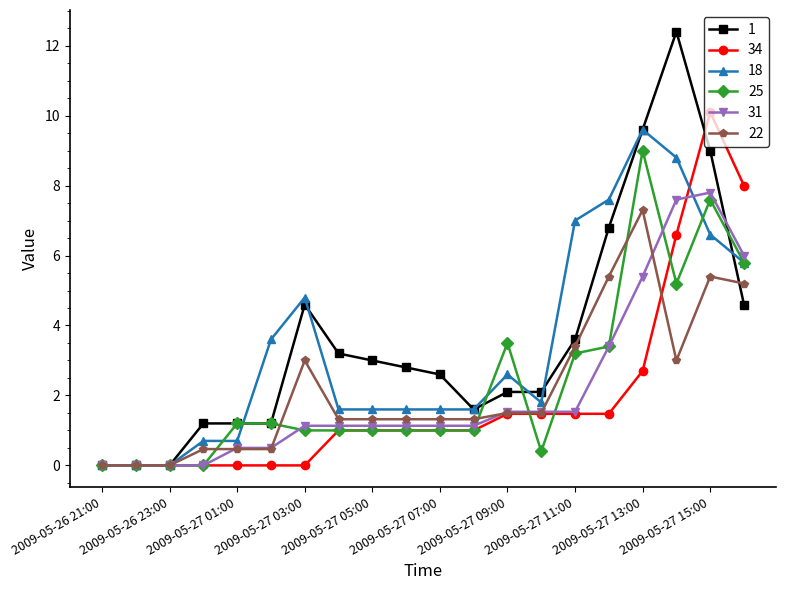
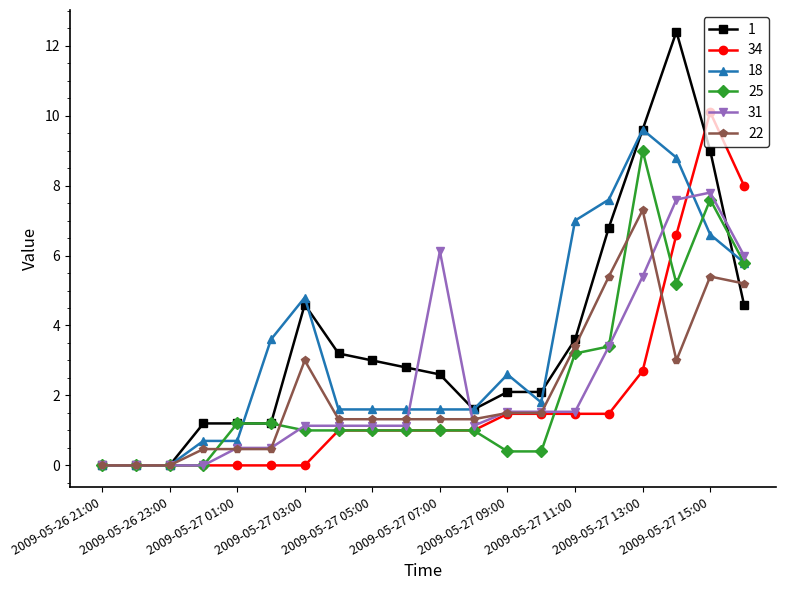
  {
    "1": {
      "2009-05-27 03:00": 4.6,
      "2009-05-27 05:00": 3.0,
      "2009-05-27 07:00": 2.6,
      "2009-05-27 09:00": 2.1,
      "2009-05-27 11:00": 3.6,
      "2009-05-27 15:00": 9.0
    },
    "34": {
      "2009-05-27 01:00": 0.0,
      "2009-05-27 03:00": 0.0,
      "2009-05-27 13:00": 2.7
    },
    "18": {
      "2009-05-27 01:00": 0.7,
      "2009-05-27 03:00": 4.8,
      "2009-05-27 05:00": 1.6,
      "2009-05-27 07:00": 1.6,
      "2009-05-27 09:00": 2.6,
      "2009-05-27 11:00": 7.0,
      "2009-05-27 15:00": 6.6
    },
    "25": {
      "2009-05-27 03:00": 1.0,
-     "2009-05-27 09:00": 3.5,
+     "2009-05-27 09:00": 0.4,
      "2009-05-27 11:00": 3.2,
      "2009-05-27 13:00": 9.0,
      "2009-05-27 15:00": 7.6
    },
    "31": {
      "2009-05-27 03:00": 1.1,
      "2009-05-27 05:00": 1.1,
-     "2009-05-27 07:00": 1.1,
+     "2009-05-27 07:00": 6.1,
      "2009-05-27 13:00": 5.4,
      "2009-05-27 15:00": 7.8
    },
    "22": {
      "2009-05-27 03:00": 3.0,
      "2009-05-27 05:00": 1.3,
      "2009-05-27 07:00": 1.3,
      "2009-05-27 11:00": 3.4,
      "2009-05-27 13:00": 7.3,
      "2009-05-27 15:00": 5.4
    }
  }
